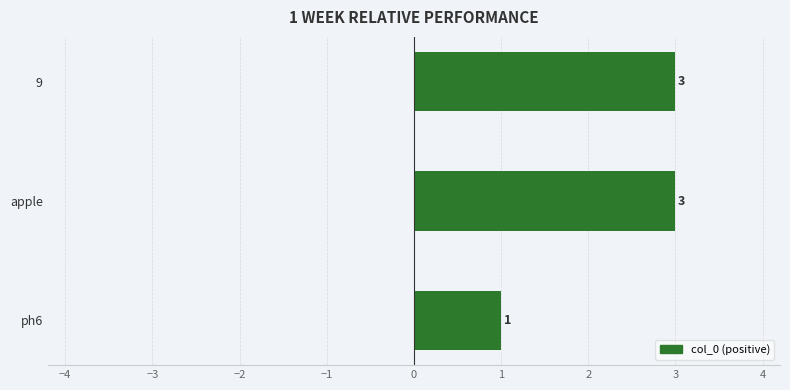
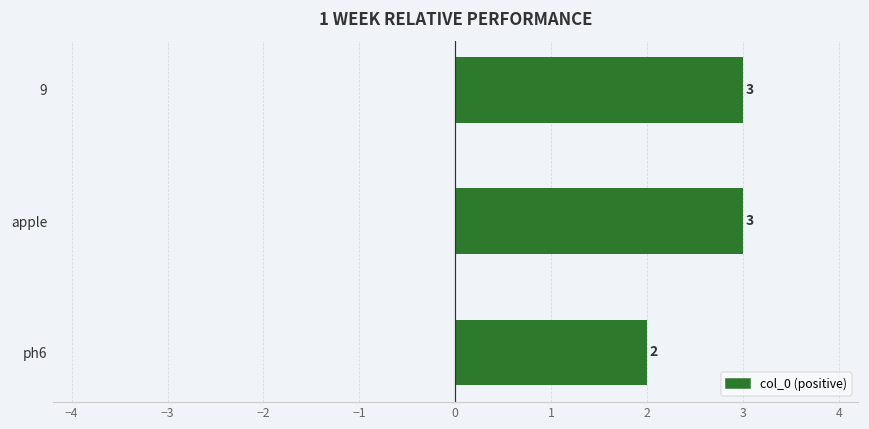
  {
    "9": 3,
    "apple": 3,
-   "ph6": 1
+   "ph6": 2
  }
